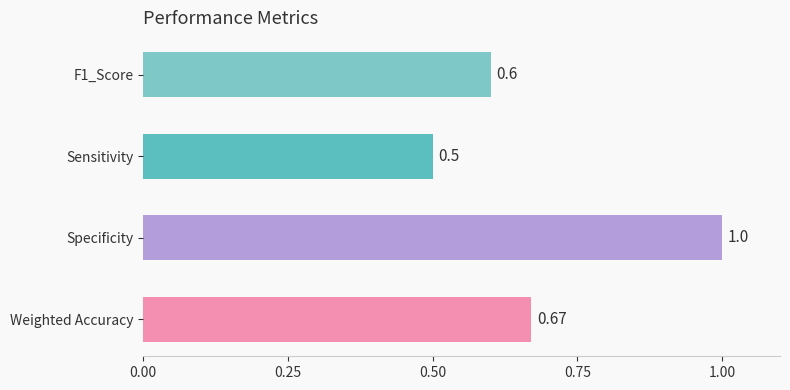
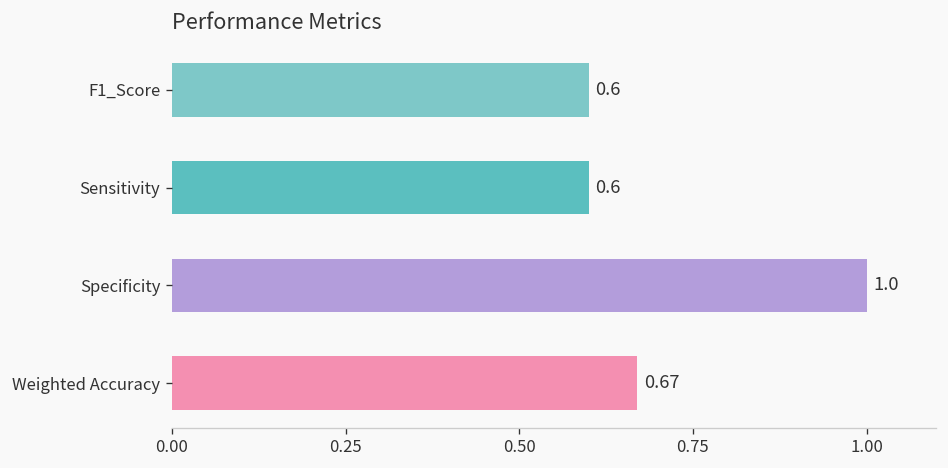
  {
    "F1_Score": 0.6,
-   "Sensitivity": 0.5,
+   "Sensitivity": 0.6,
    "Specificity": 1.0,
    "Weighted Accuracy": 0.67
  }
